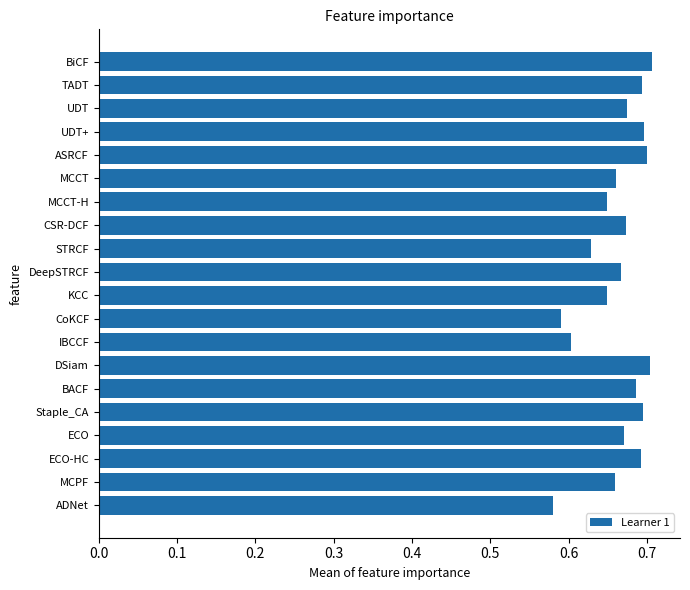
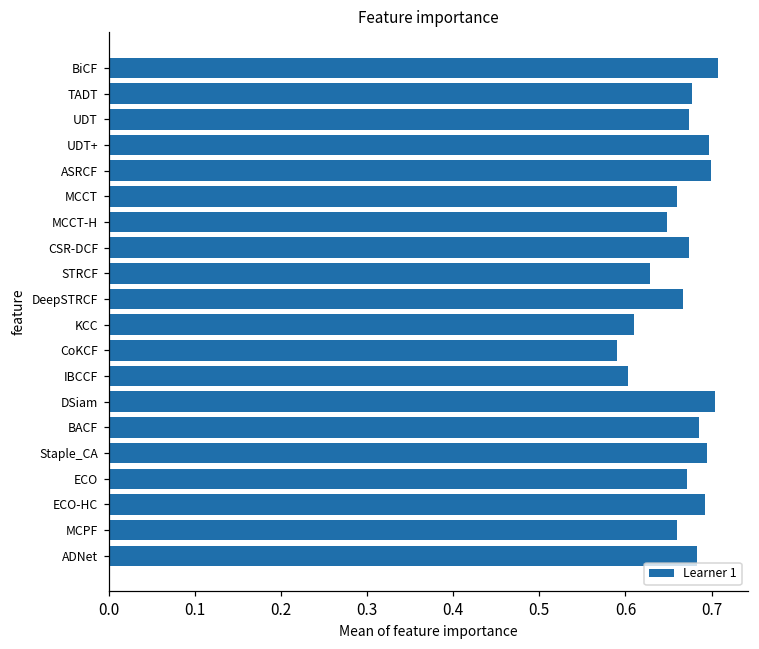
  {
    "BiCF": 0.71,
-   "TADT": 0.69,
+   "TADT": 0.68,
    "UDT": 0.67,
    "UDT+": 0.70,
    "ASRCF": 0.70,
    "MCCT": 0.66,
    "MCCT-H": 0.65,
    "CSR-DCF": 0.67,
    "STRCF": 0.63,
    "DeepSTRCF": 0.67,
-   "KCC": 0.65,
+   "KCC": 0.61,
    "CoKCF": 0.59,
    "IBCCF": 0.60,
    "DSiam": 0.70,
    "BACF": 0.69,
    "Staple_CA": 0.70,
    "ECO": 0.67,
    "ECO-HC": 0.69,
    "MCPF": 0.66,
-   "ADNet": 0.58
+   "ADNet": 0.68
  }
